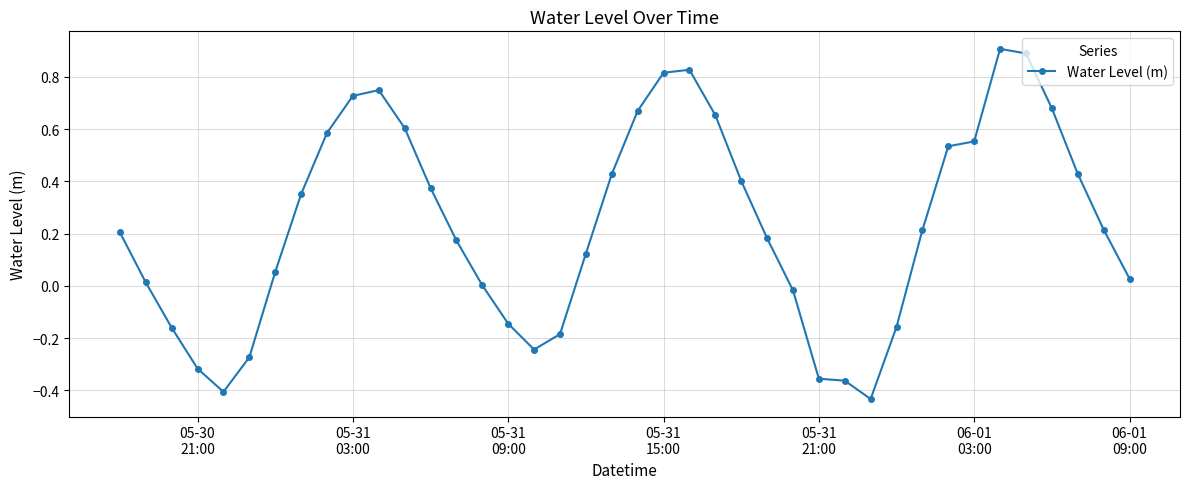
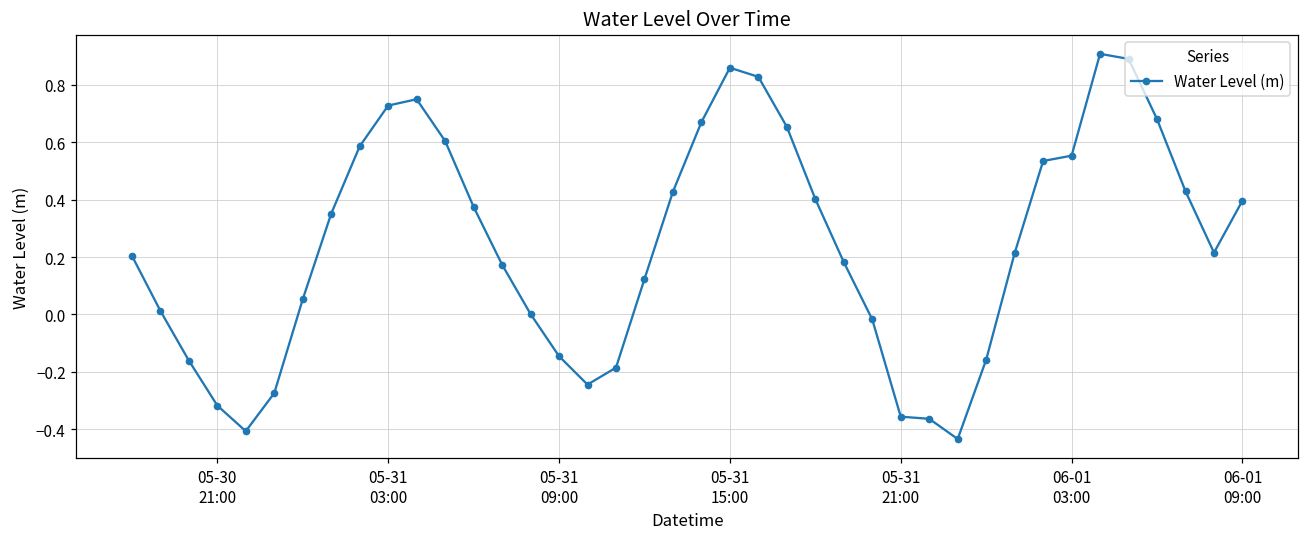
  {
    "05-30 21:00": -0.32,
    "05-31 03:00": 0.73,
    "05-31 09:00": -0.15,
-   "05-31 15:00": 0.82,
+   "05-31 15:00": 0.86,
    "05-31 21:00": -0.36,
    "06-01 03:00": 0.55,
-   "06-01 09:00": 0.03
+   "06-01 09:00": 0.40
  }
